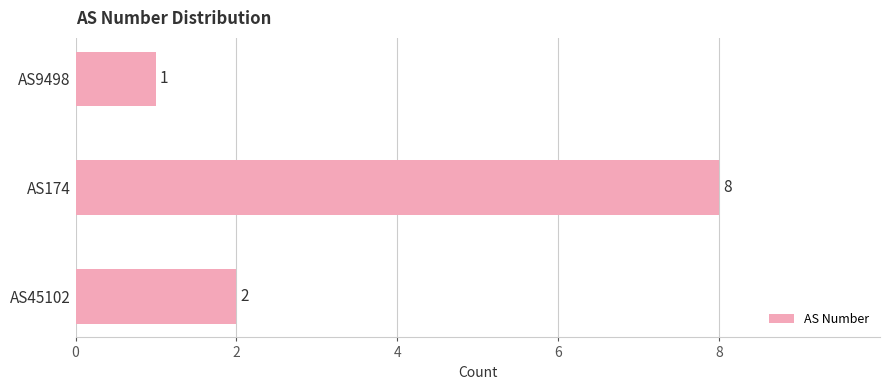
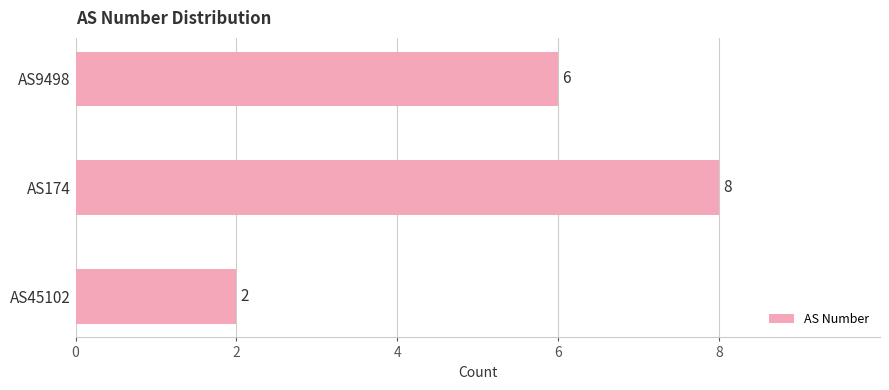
  {
-   "AS9498": 1,
+   "AS9498": 6,
    "AS174": 8,
    "AS45102": 2
  }
